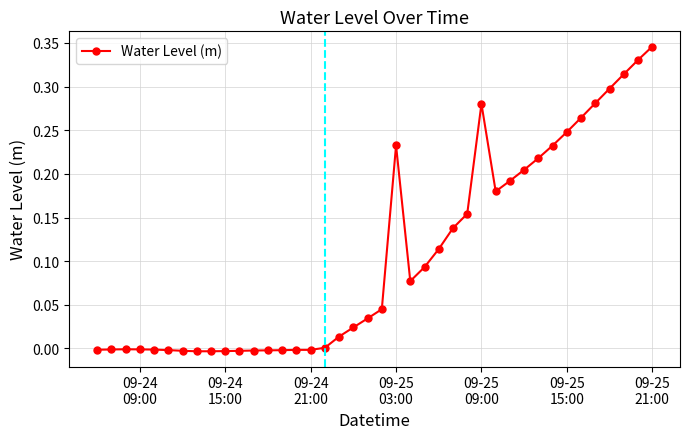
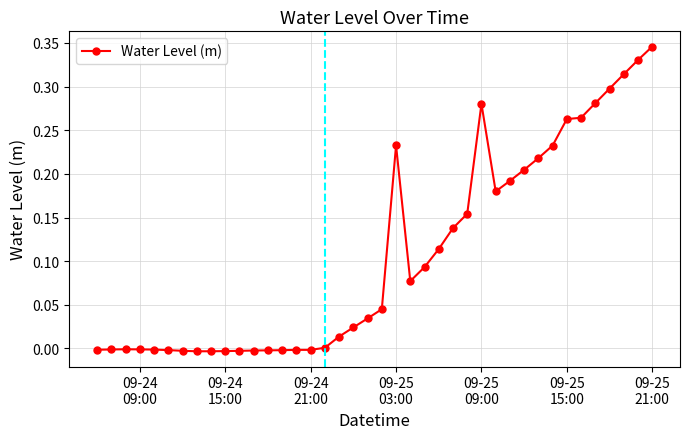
  {
    "09-24 09:00": 0.00,
    "09-24 15:00": 0.00,
    "09-24 21:00": 0.00,
    "09-25 03:00": 0.23,
    "09-25 09:00": 0.28,
-   "09-25 15:00": 0.25,
+   "09-25 15:00": 0.26,
    "09-25 21:00": 0.35
  }
